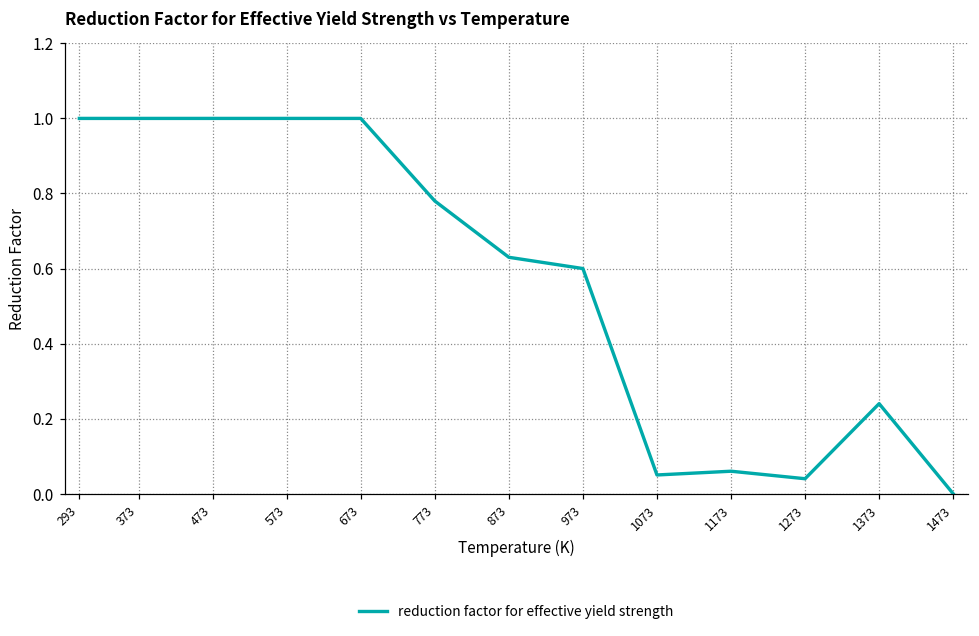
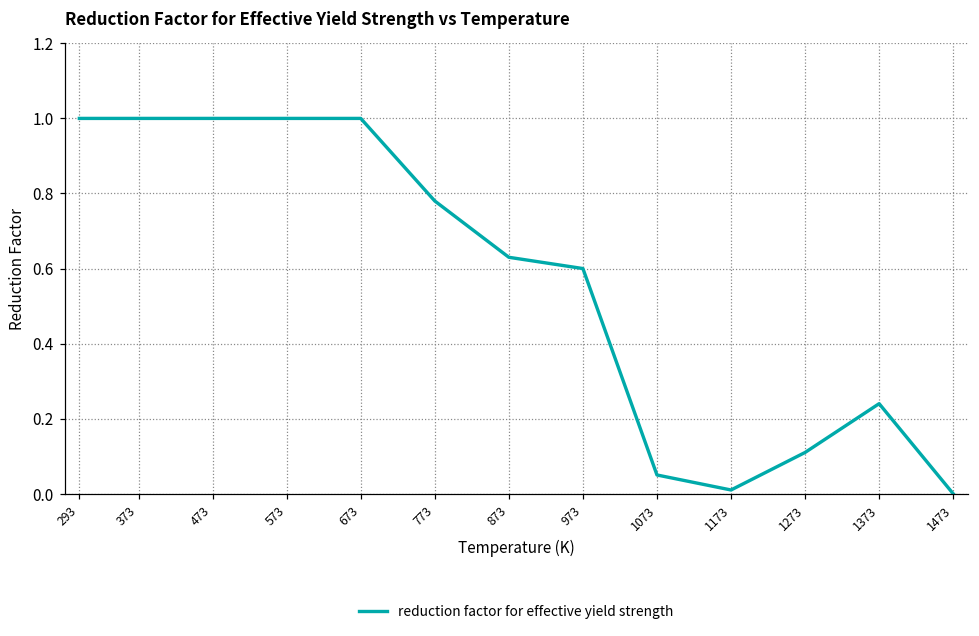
  {
    "293": 1.00,
    "373": 1.00,
    "473": 1.00,
    "573": 1.00,
    "673": 1.00,
    "773": 0.78,
    "873": 0.63,
    "973": 0.60,
    "1073": 0.05,
-   "1173": 0.06,
-   "1273": 0.04,
+   "1173": 0.01,
+   "1273": 0.11,
    "1373": 0.24,
    "1473": 0.00
  }
